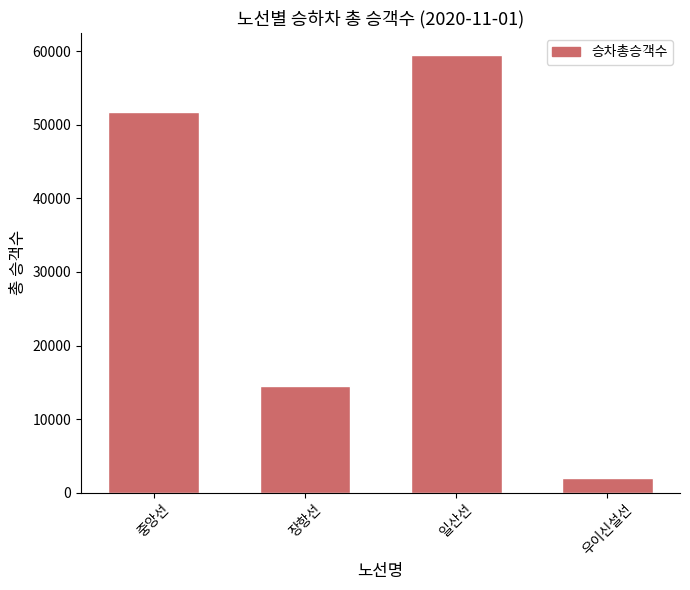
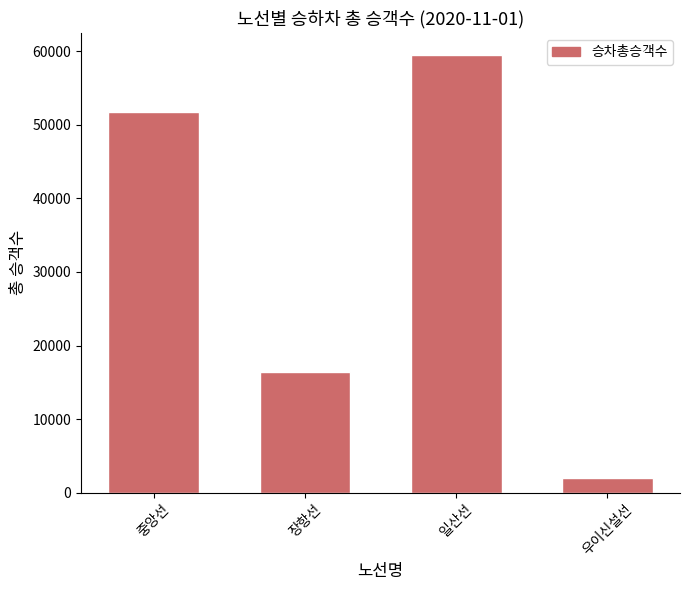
  {
    "중앙선": 52000,
-   "장항선": 15000,
+   "장항선": 16000,
    "일산선": 60000,
    "우이신설선": 2000
  }
